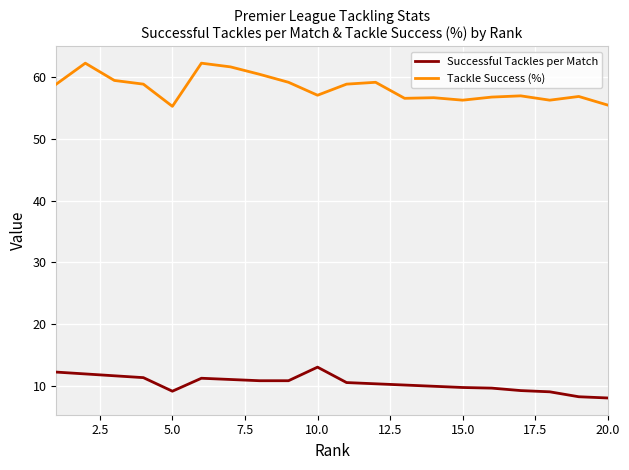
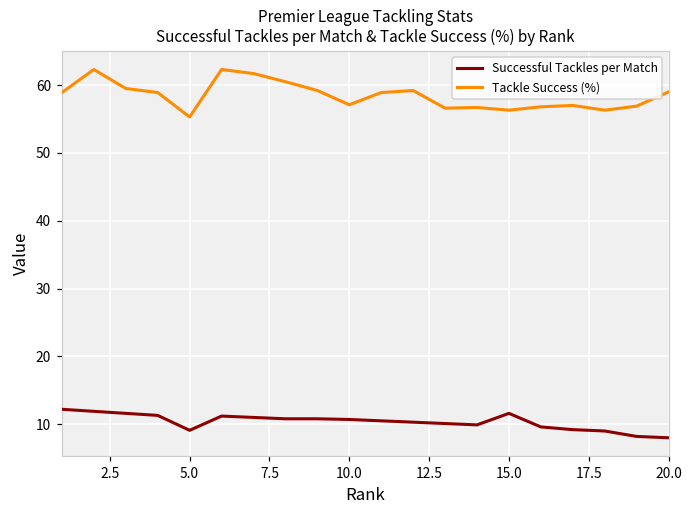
  {
    "Successful Tackles per Match": {
      "5.0": 9,
-     "10.0": 13,
-     "15.0": 10,
+     "10.0": 11,
+     "15.0": 12,
      "20.0": 8
    },
    "Tackle Success (%)": {
      "5.0": 55,
      "10.0": 57,
      "15.0": 56,
-     "20.0": 56
+     "20.0": 59
    }
  }
